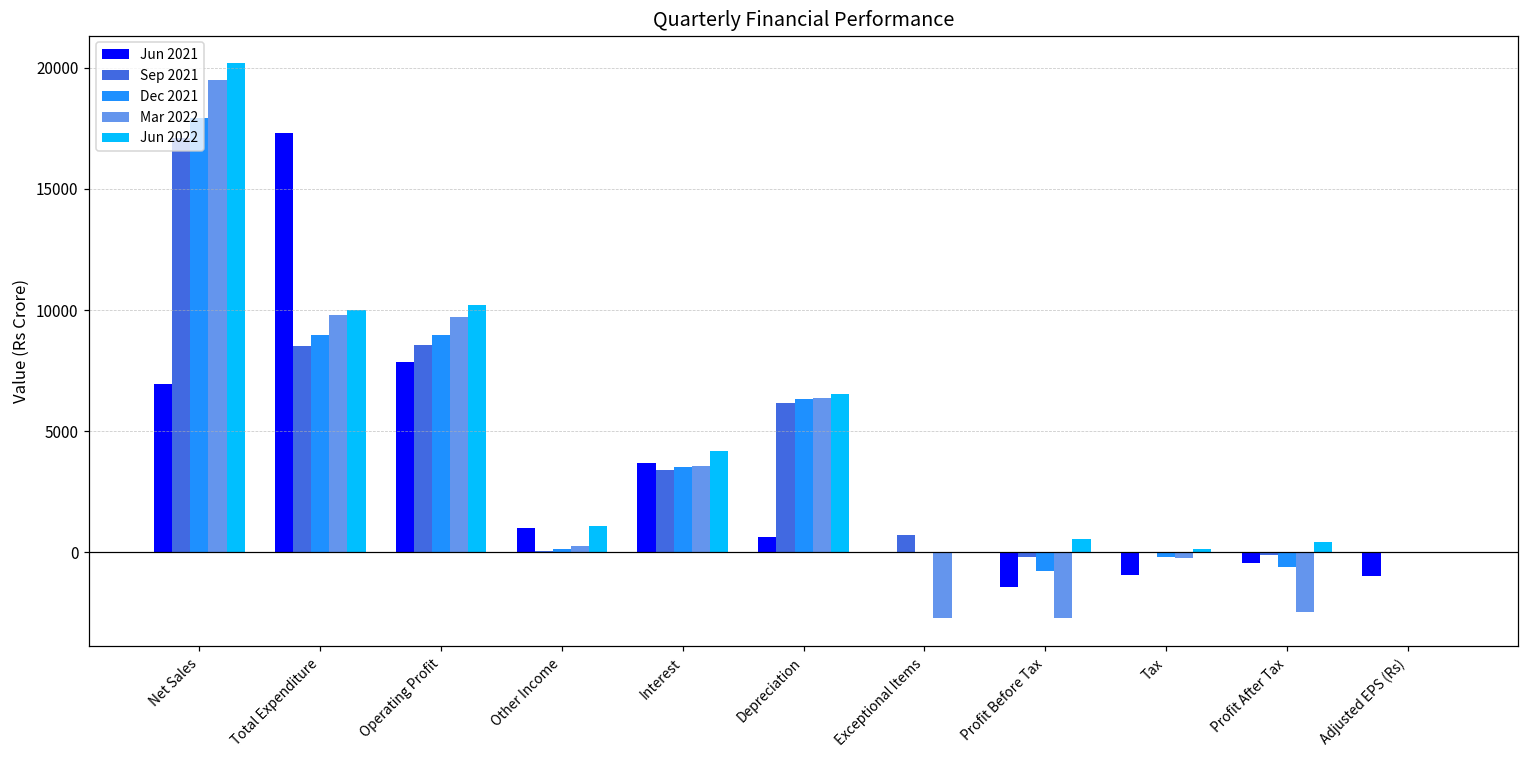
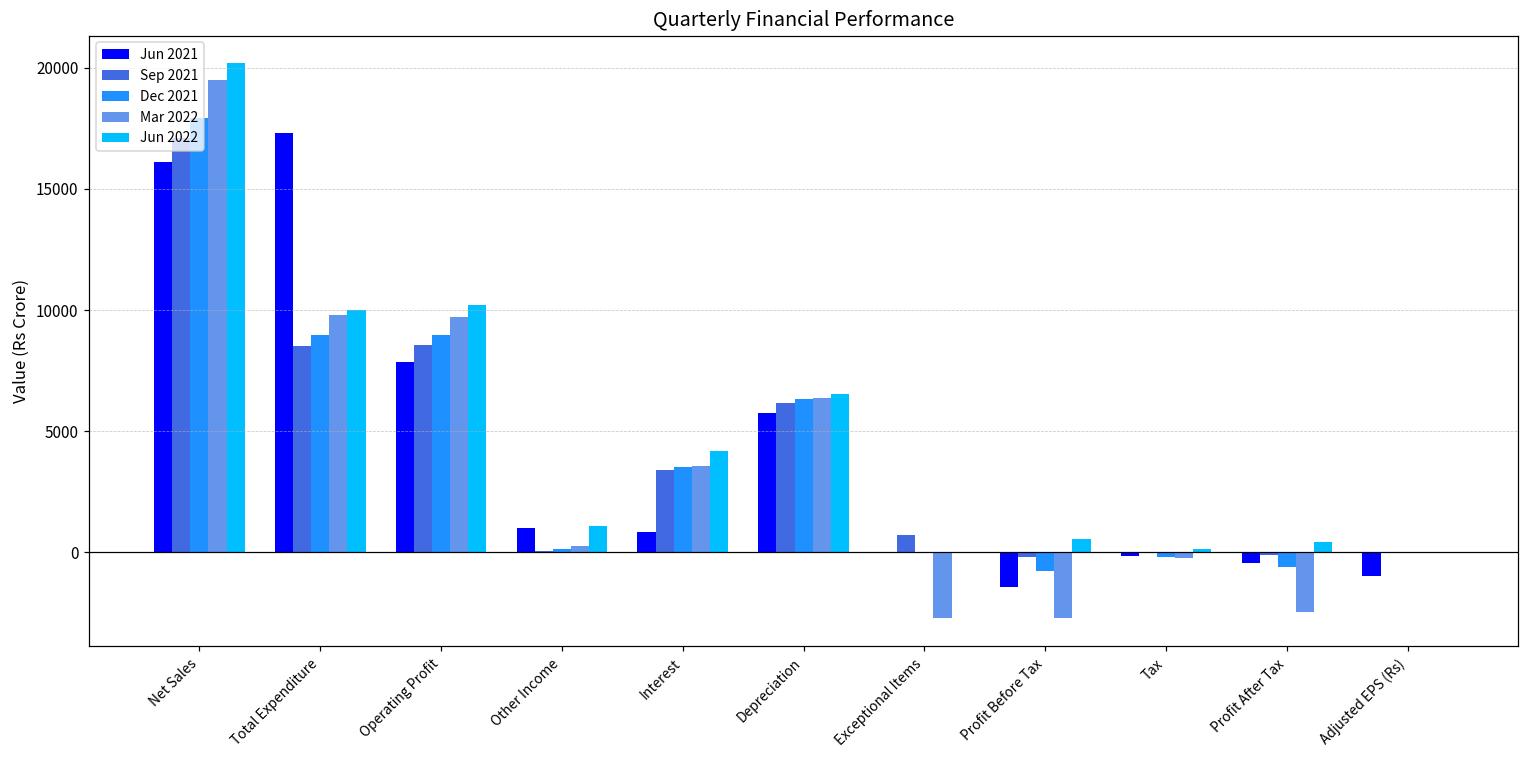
  {
    "Jun 2021": {
-     "Net Sales": 6900,
+     "Net Sales": 16100,
      "Total Expenditure": 17300,
      "Operating Profit": 7800,
      "Other Income": 1000,
-     "Interest": 3700,
-     "Depreciation": 600,
+     "Interest": 800,
+     "Depreciation": 5800,
      "Exceptional Items": 0,
      "Profit Before Tax": -1400,
-     "Tax": -900,
+     "Tax": -100,
      "Profit After Tax": -400,
      "Adjusted EPS (Rs)": -1000
    }
  }
